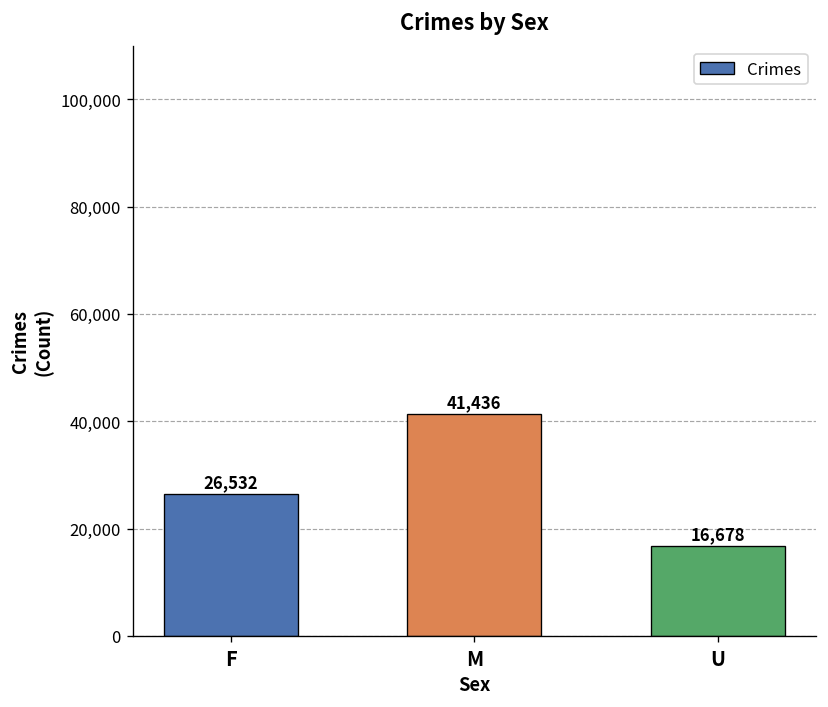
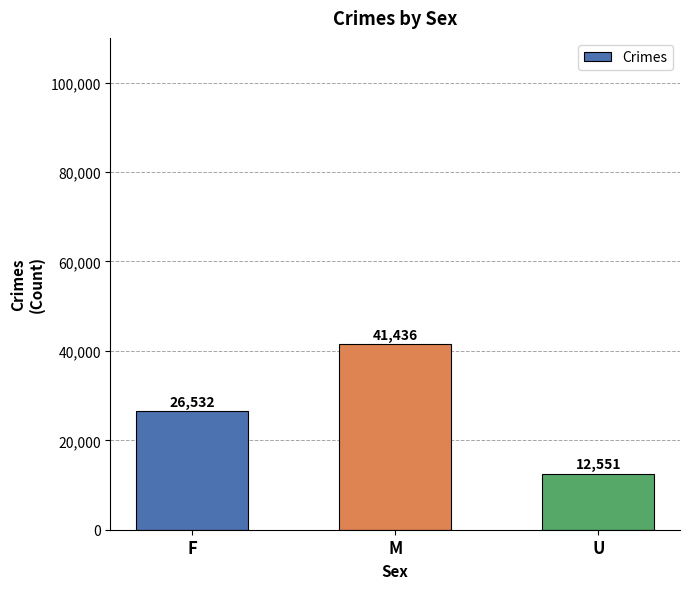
  {
    "F": "26,532",
    "M": "41,436",
-   "U": "16,678"
+   "U": "12,551"
  }
